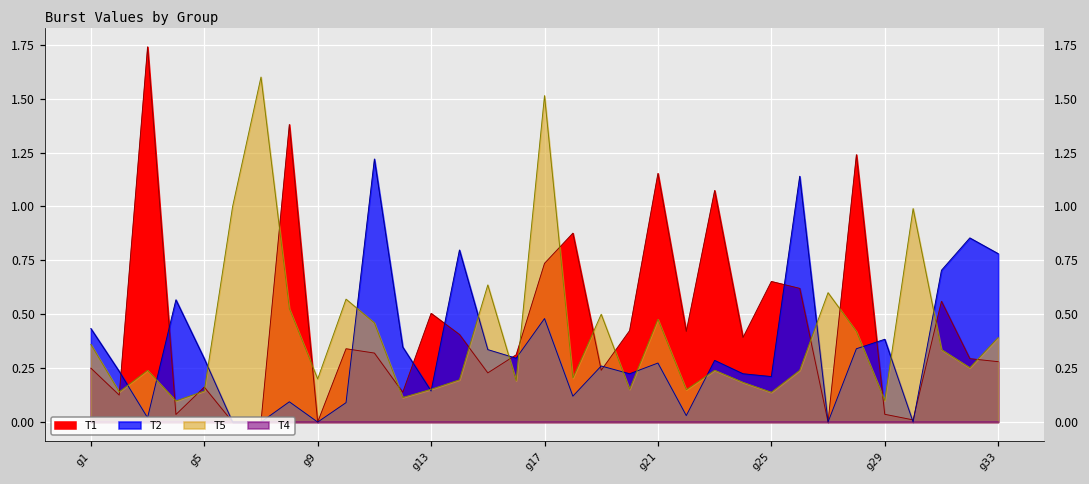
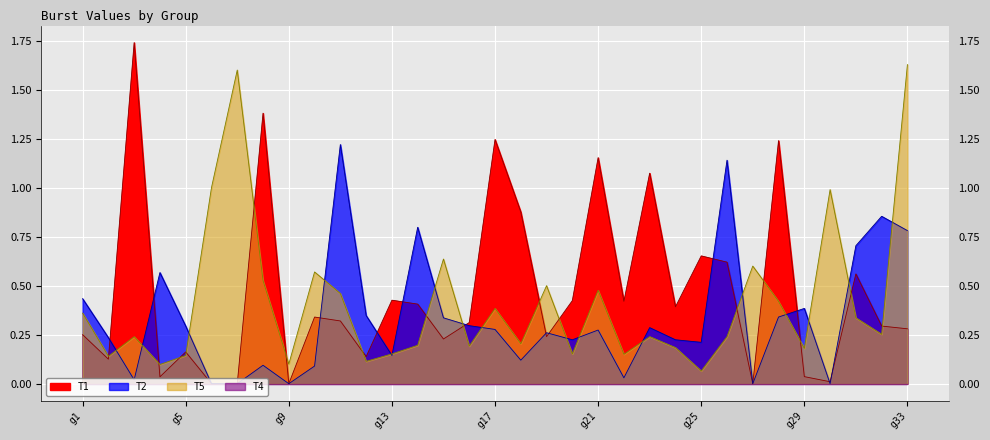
  {
    "T1": {
      "g1": 0.25,
      "g5": 0.16,
-     "g13": 0.50,
-     "g17": 0.74,
+     "g13": 0.43,
+     "g17": 1.25,
      "g21": 1.15,
      "g25": 0.65,
      "g29": 0.04,
      "g33": 0.28
    },
    "T2": {
      "g1": 0.43,
      "g5": 0.29,
-     "g17": 0.48,
+     "g17": 0.28,
      "g21": 0.27,
      "g25": 0.21,
      "g29": 0.38,
      "g33": 0.78
    },
    "T5": {
      "g1": 0.36,
      "g5": 0.14,
-     "g9": 0.2,
-     "g17": 1.51,
+     "g9": 0.1,
+     "g17": 0.38,
      "g21": 0.48,
-     "g25": 0.14,
-     "g29": 0.10,
-     "g33": 0.39
+     "g25": 0.07,
+     "g29": 0.18,
+     "g33": 1.63
    },
    "T4": {
      "g13": 0.00,
      "g17": 0.00,
      "g21": 0.00,
      "g25": 0.00,
      "g29": 0.00,
      "g33": 0.00
    }
  }
